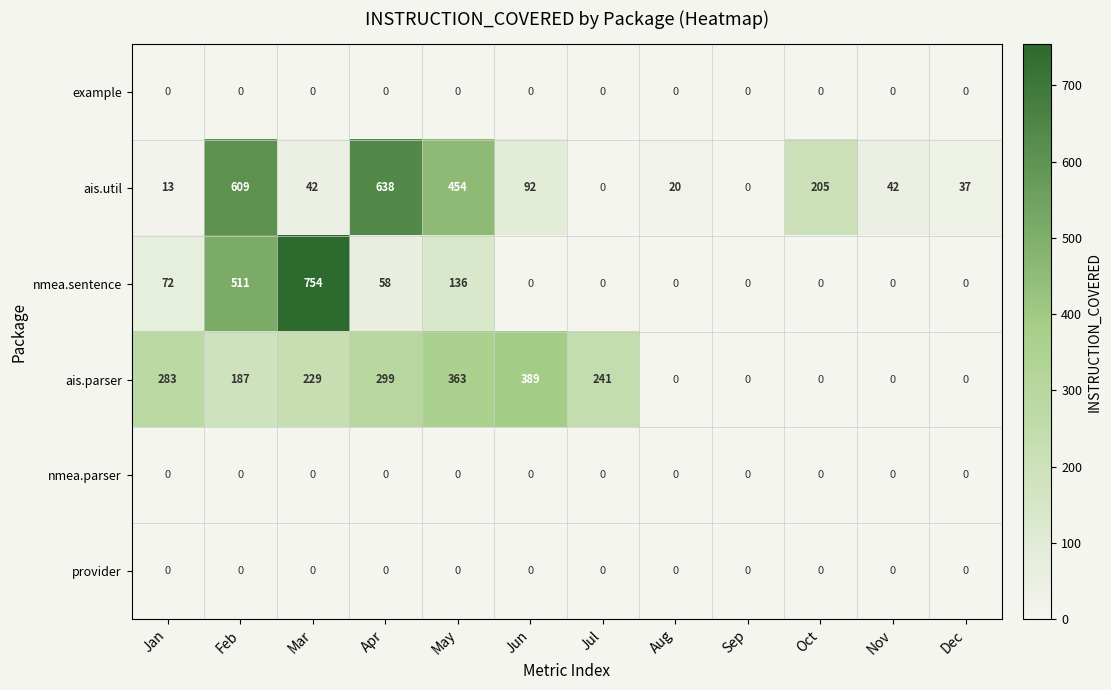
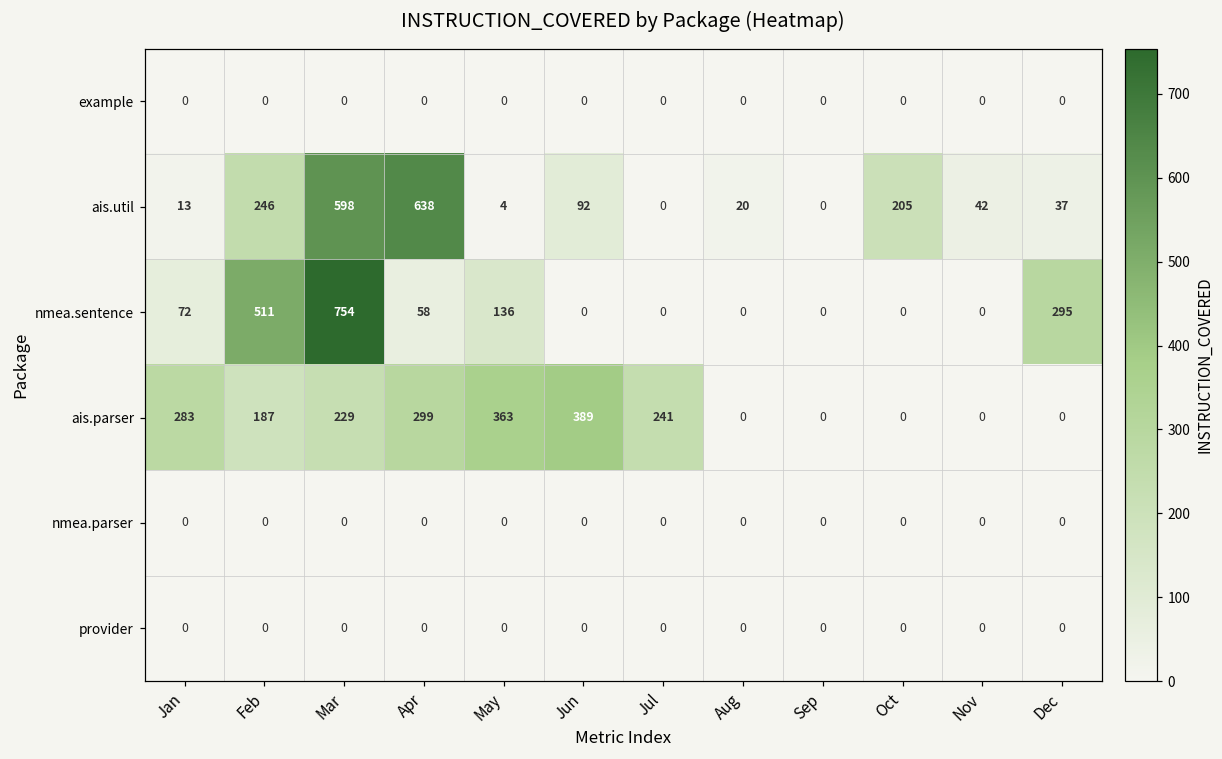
  {
    "example": {
      "Jan": 0,
      "Feb": 0,
      "Mar": 0,
      "Apr": 0,
      "May": 0,
      "Jun": 0,
      "Jul": 0,
      "Aug": 0,
      "Sep": 0,
      "Oct": 0,
      "Nov": 0,
      "Dec": 0
    },
    "ais.util": {
      "Jan": 13,
-     "Feb": 609,
-     "Mar": 42,
+     "Feb": 246,
+     "Mar": 598,
      "Apr": 638,
-     "May": 454,
+     "May": 4,
      "Jun": 92,
      "Jul": 0,
      "Aug": 20,
      "Sep": 0,
      "Oct": 205,
      "Nov": 42,
      "Dec": 37
    },
    "nmea.sentence": {
      "Jan": 72,
      "Feb": 511,
      "Mar": 754,
      "Apr": 58,
      "May": 136,
      "Jun": 0,
      "Jul": 0,
      "Aug": 0,
      "Sep": 0,
      "Oct": 0,
      "Nov": 0,
-     "Dec": 0
+     "Dec": 295
    },
    "ais.parser": {
      "Jan": 283,
      "Feb": 187,
      "Mar": 229,
      "Apr": 299,
      "May": 363,
      "Jun": 389,
      "Jul": 241,
      "Aug": 0,
      "Sep": 0,
      "Oct": 0,
      "Nov": 0,
      "Dec": 0
    },
    "nmea.parser": {
      "Jan": 0,
      "Feb": 0,
      "Mar": 0,
      "Apr": 0,
      "May": 0,
      "Jun": 0,
      "Jul": 0,
      "Aug": 0,
      "Sep": 0,
      "Oct": 0,
      "Nov": 0,
      "Dec": 0
    },
    "provider": {
      "Jan": 0,
      "Feb": 0,
      "Mar": 0,
      "Apr": 0,
      "May": 0,
      "Jun": 0,
      "Jul": 0,
      "Aug": 0,
      "Sep": 0,
      "Oct": 0,
      "Nov": 0,
      "Dec": 0
    }
  }
